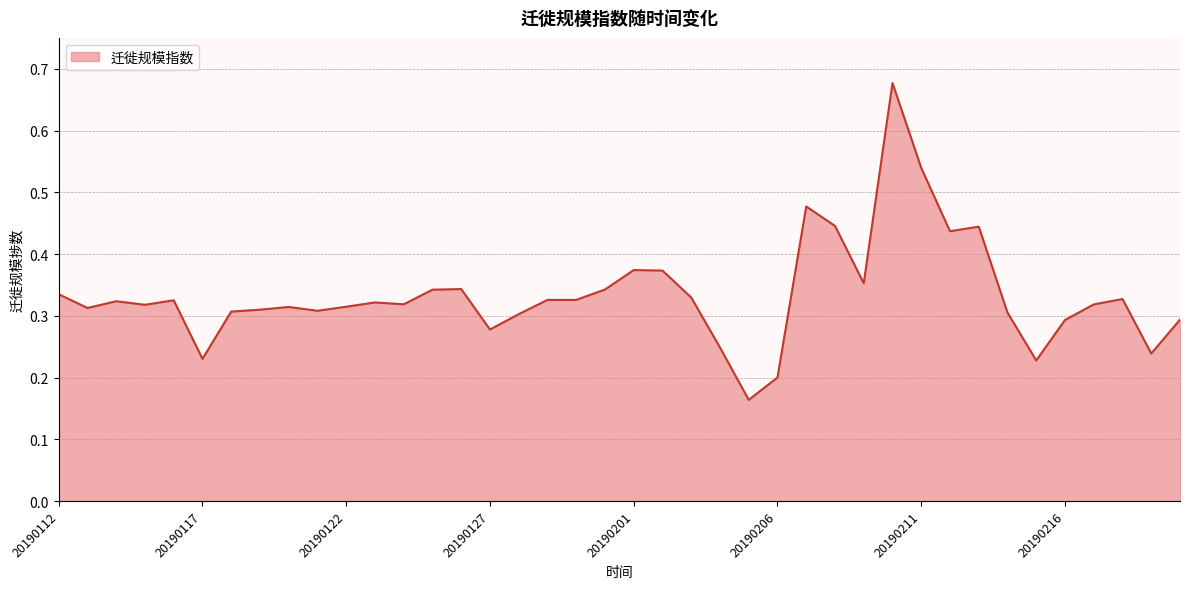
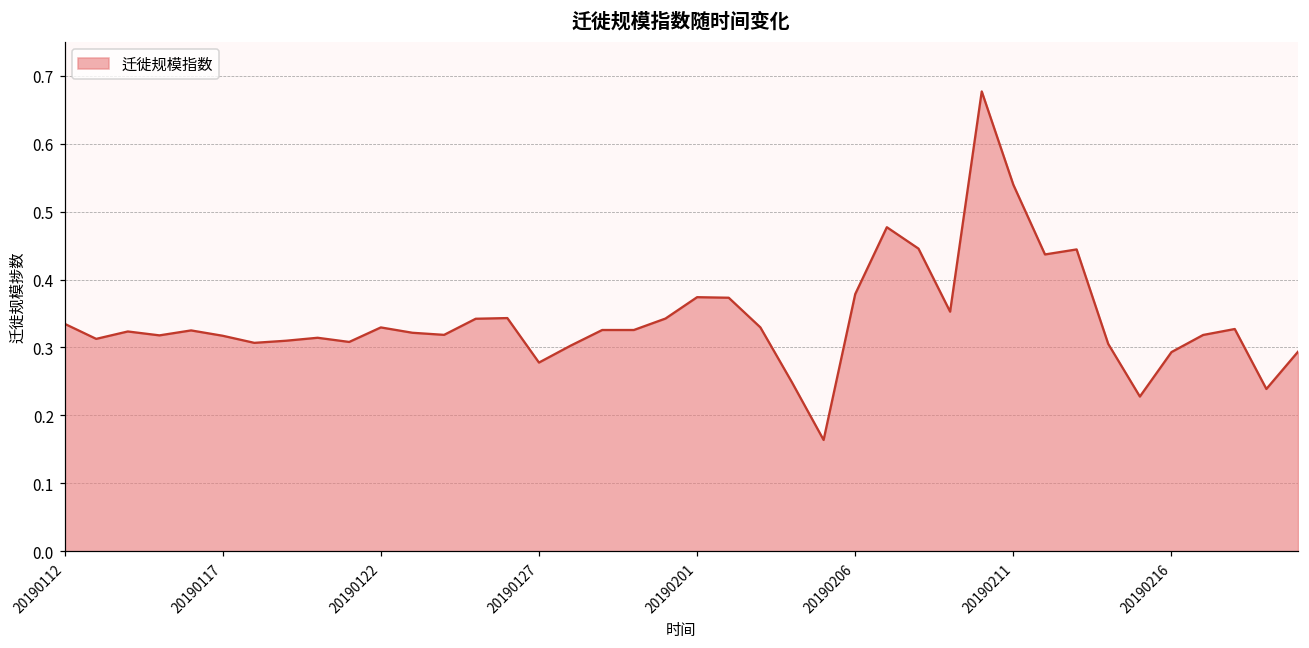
  {
    "20190112": 0.33,
-   "20190117": 0.23,
-   "20190122": 0.31,
+   "20190117": 0.32,
+   "20190122": 0.33,
    "20190127": 0.28,
    "20190201": 0.37,
-   "20190206": 0.20,
+   "20190206": 0.38,
    "20190211": 0.54,
    "20190216": 0.29
  }
